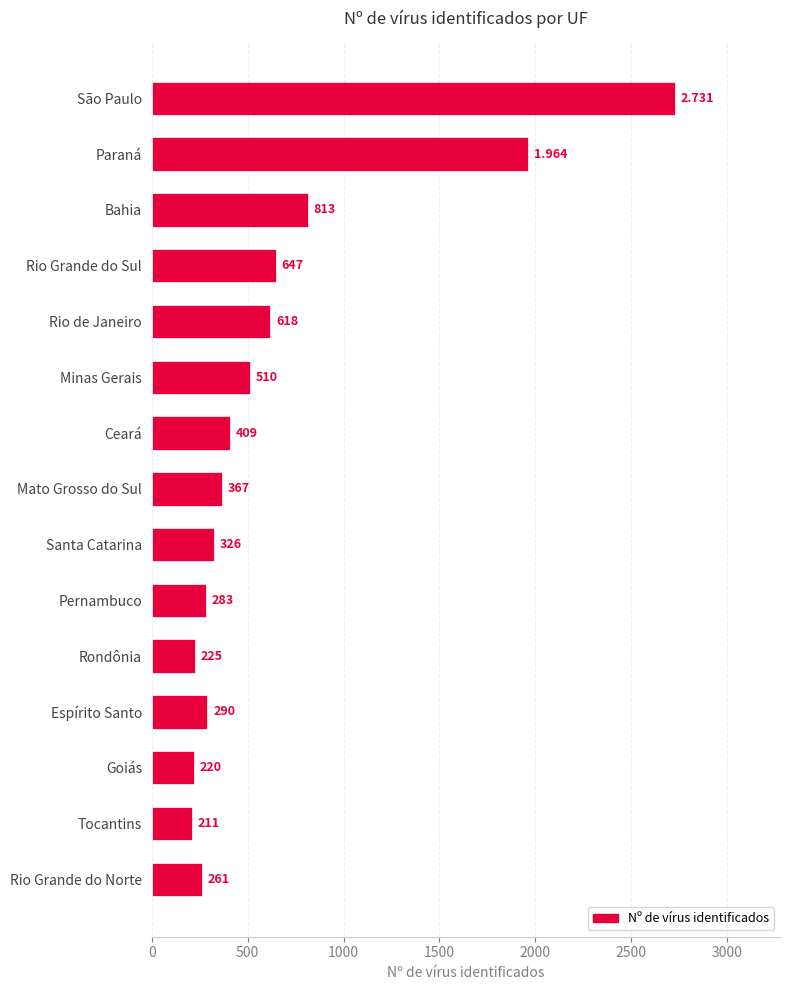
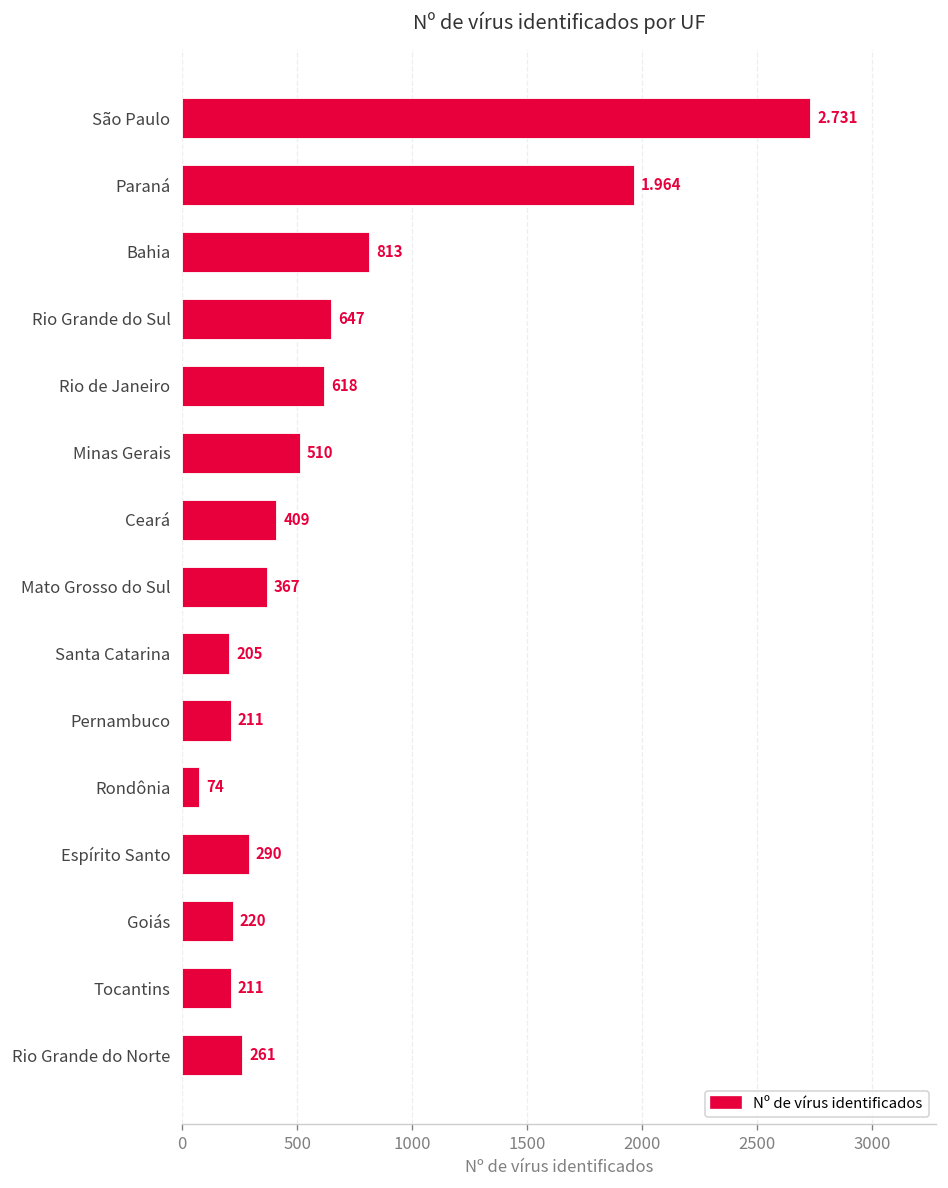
  {
    "Bahia": 813,
    "Rio Grande do Sul": 647,
    "Rio de Janeiro": 618,
    "Minas Gerais": 510,
    "Ceará": 409,
    "Mato Grosso do Sul": 367,
-   "Santa Catarina": 326,
-   "Pernambuco": 283,
-   "Rondônia": 225,
+   "Santa Catarina": 205,
+   "Pernambuco": 211,
+   "Rondônia": 74,
    "Espírito Santo": 290,
    "Goiás": 220,
    "Tocantins": 211,
    "Rio Grande do Norte": 261
  }
